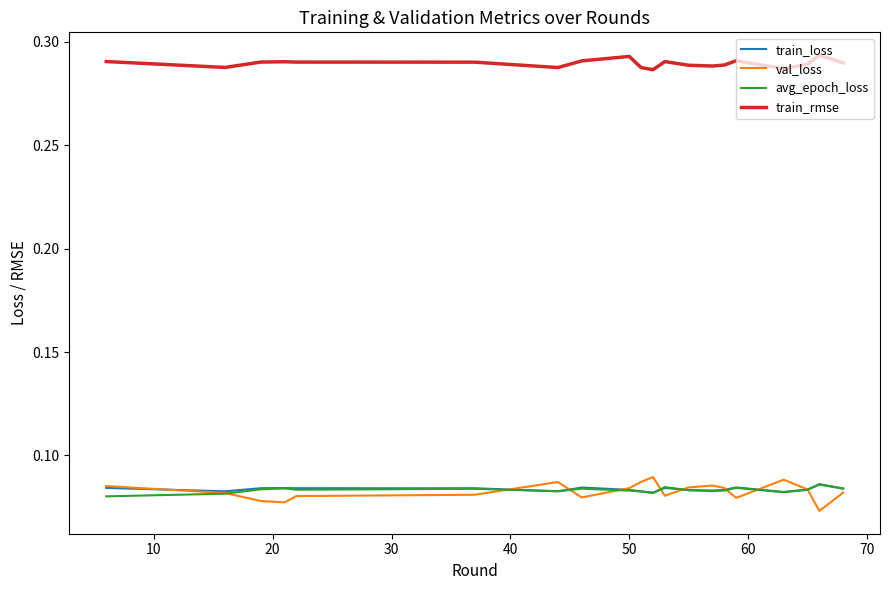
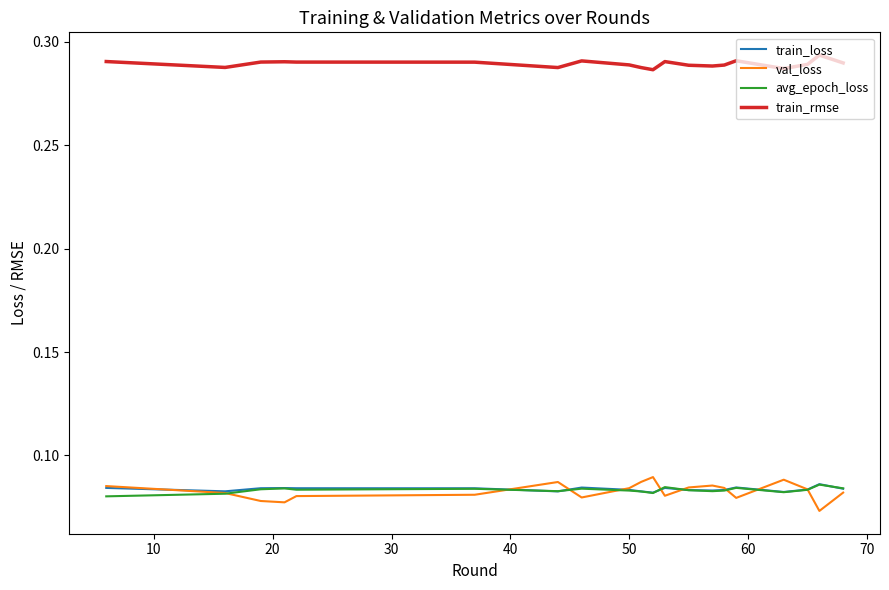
  {
    "train_rmse": {
-     "50": 0.293
+     "50": 0.289
    }
  }
